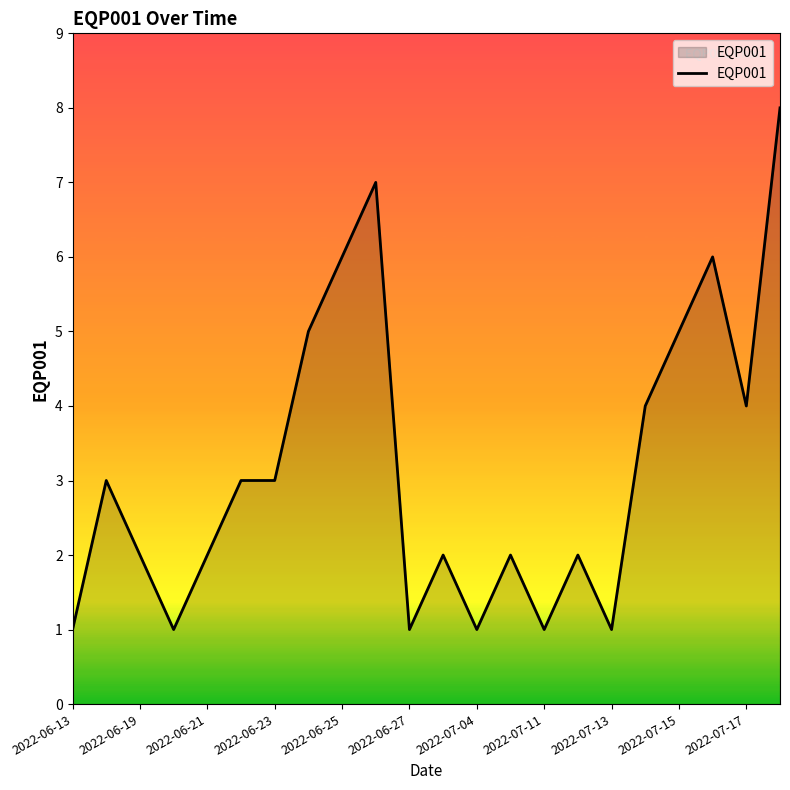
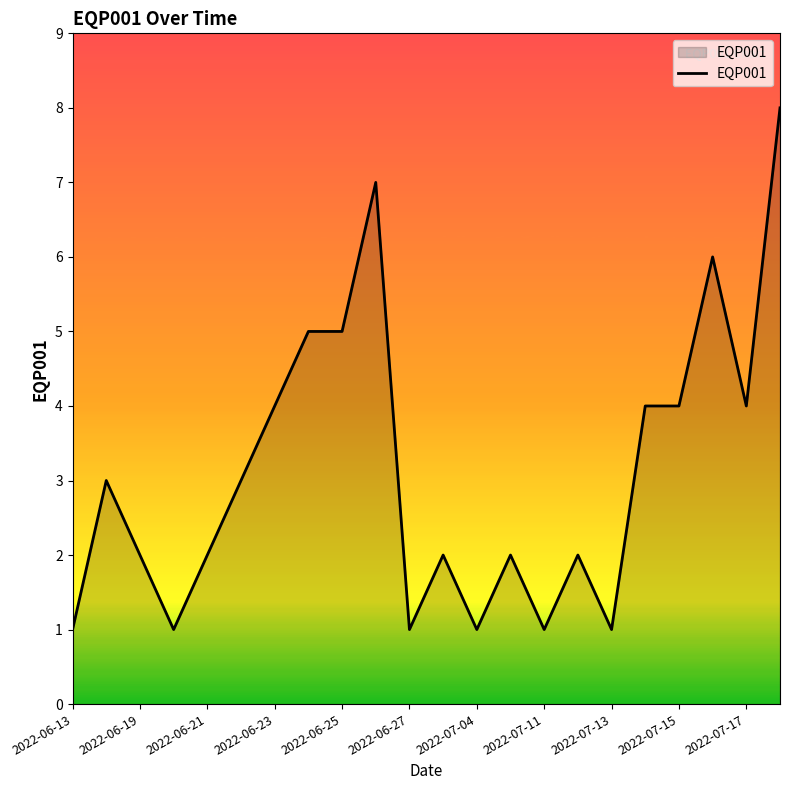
  {
    "2022-06-13": 1,
    "2022-06-19": 2,
    "2022-06-21": 2,
-   "2022-06-23": 3,
-   "2022-06-25": 6,
+   "2022-06-23": 4,
+   "2022-06-25": 5,
    "2022-06-27": 1,
    "2022-07-04": 1,
    "2022-07-11": 1,
    "2022-07-13": 1,
-   "2022-07-15": 5,
+   "2022-07-15": 4,
    "2022-07-17": 4
  }
